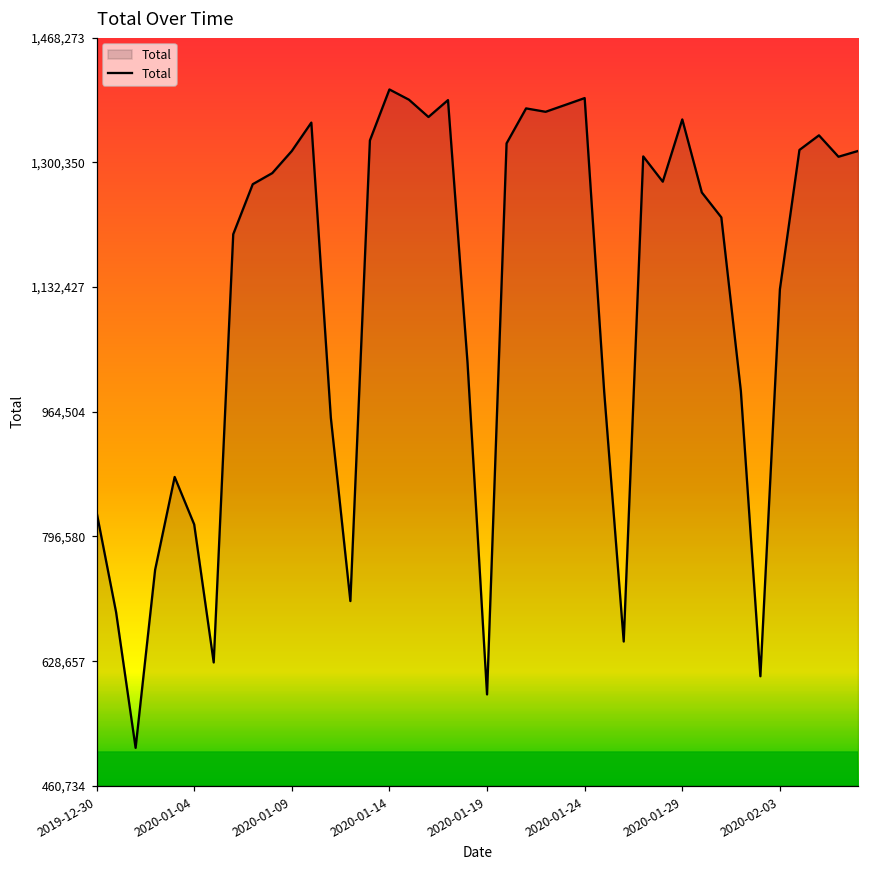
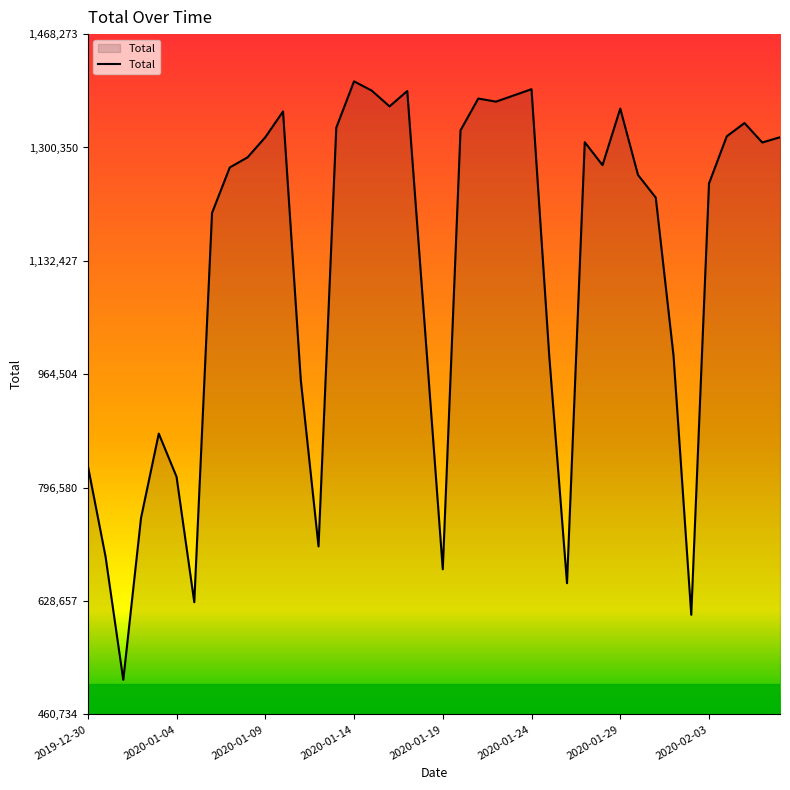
  {
    "2019-12-30": "830,000",
    "2020-01-04": "810,000",
    "2020-01-09": "1,320,000",
    "2020-01-14": "1,400,000",
-   "2020-01-19": "580,000",
+   "2020-01-19": "680,000",
    "2020-01-24": "1,390,000",
    "2020-01-29": "1,360,000",
-   "2020-02-03": "1,130,000"
+   "2020-02-03": "1,250,000"
  }
